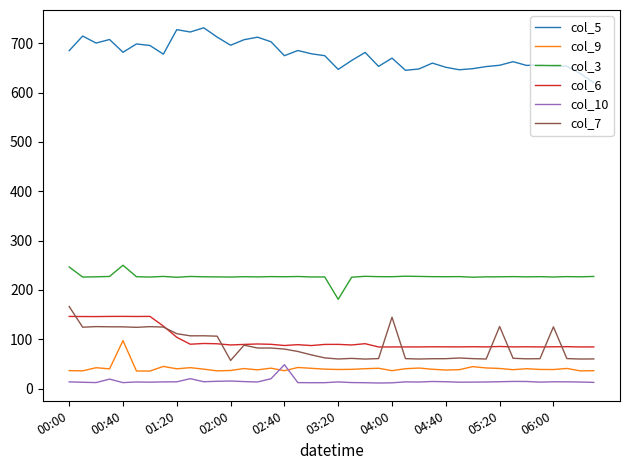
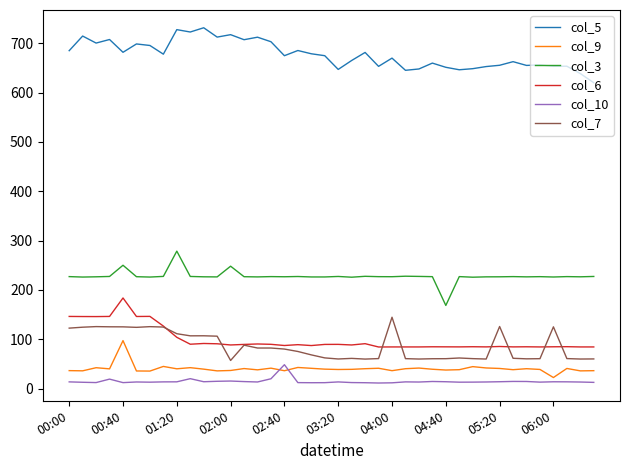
  {
    "col_5": {
      "00:00": 680,
      "00:40": 680,
      "01:20": 730,
-     "02:00": 700,
+     "02:00": 720,
      "02:40": 670,
      "03:20": 650,
      "04:00": 670,
      "04:40": 650,
      "05:20": 660
    },
    "col_9": {
      "00:00": 40,
      "00:40": 100,
      "01:20": 40,
      "02:00": 40,
      "02:40": 40,
      "03:20": 40,
      "04:00": 40,
      "04:40": 40,
      "05:20": 40,
-     "06:00": 40
+     "06:00": 20
    },
    "col_3": {
-     "00:00": 250,
+     "00:00": 230,
      "00:40": 250,
-     "01:20": 230,
-     "02:00": 230,
+     "01:20": 280,
+     "02:00": 250,
      "02:40": 230,
-     "03:20": 180,
+     "03:20": 230,
      "04:00": 230,
-     "04:40": 230,
+     "04:40": 170,
      "05:20": 230,
      "06:00": 230
    },
    "col_6": {
      "00:00": 150,
-     "00:40": 150,
+     "00:40": 180,
      "01:20": 100,
      "02:00": 90,
      "02:40": 90,
      "03:20": 90,
      "04:00": 80,
      "04:40": 80,
      "05:20": 90,
      "06:00": 80
    },
    "col_10": {
      "00:00": 10,
      "00:40": 10,
      "01:20": 10,
      "02:00": 20,
      "02:40": 50,
      "03:20": 10,
      "04:00": 10,
      "04:40": 10,
      "05:20": 10,
      "06:00": 10
    },
    "col_7": {
-     "00:00": 170,
+     "00:00": 120,
      "00:40": 130,
      "01:20": 110,
      "02:00": 60,
      "02:40": 80,
      "03:20": 60,
      "04:00": 140,
      "04:40": 60,
      "05:20": 130,
      "06:00": 130
    }
  }
